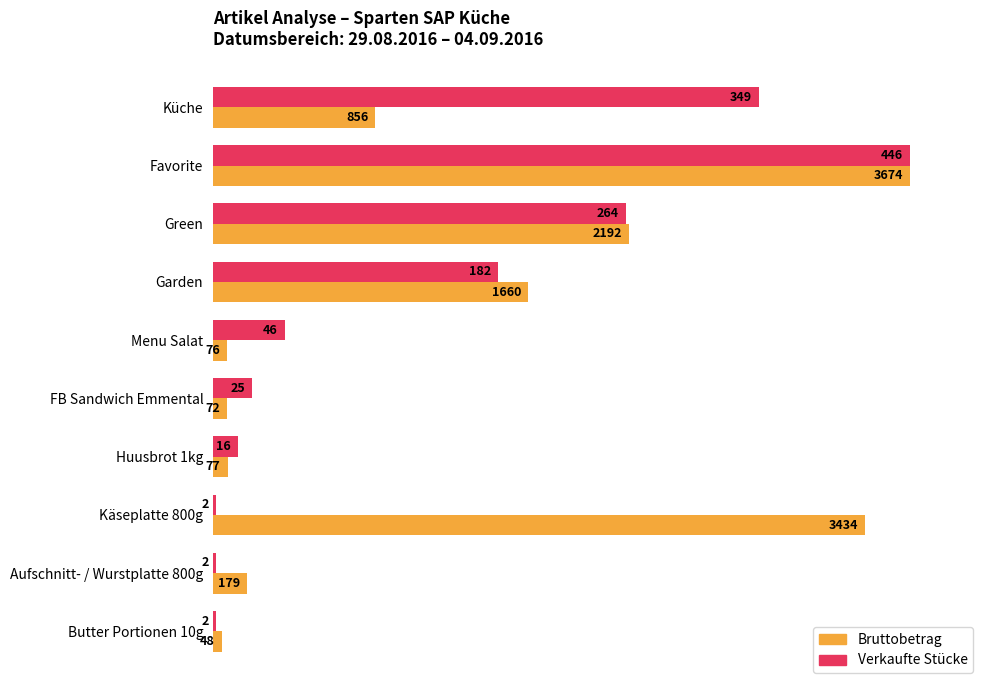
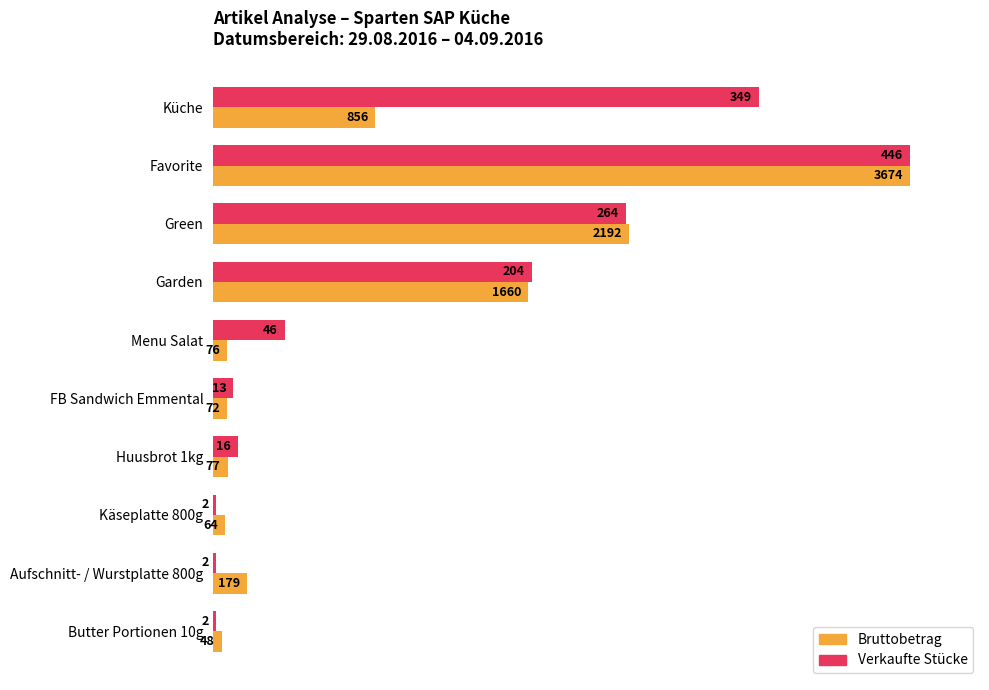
  {
    "Bruttobetrag": {
-     "Käseplatte 800g": 3434
+     "Käseplatte 800g": 64
    },
    "Verkaufte Stücke": {
-     "Garden": 182,
-     "FB Sandwich Emmental": 25
+     "Garden": 204,
+     "FB Sandwich Emmental": 13
    }
  }
